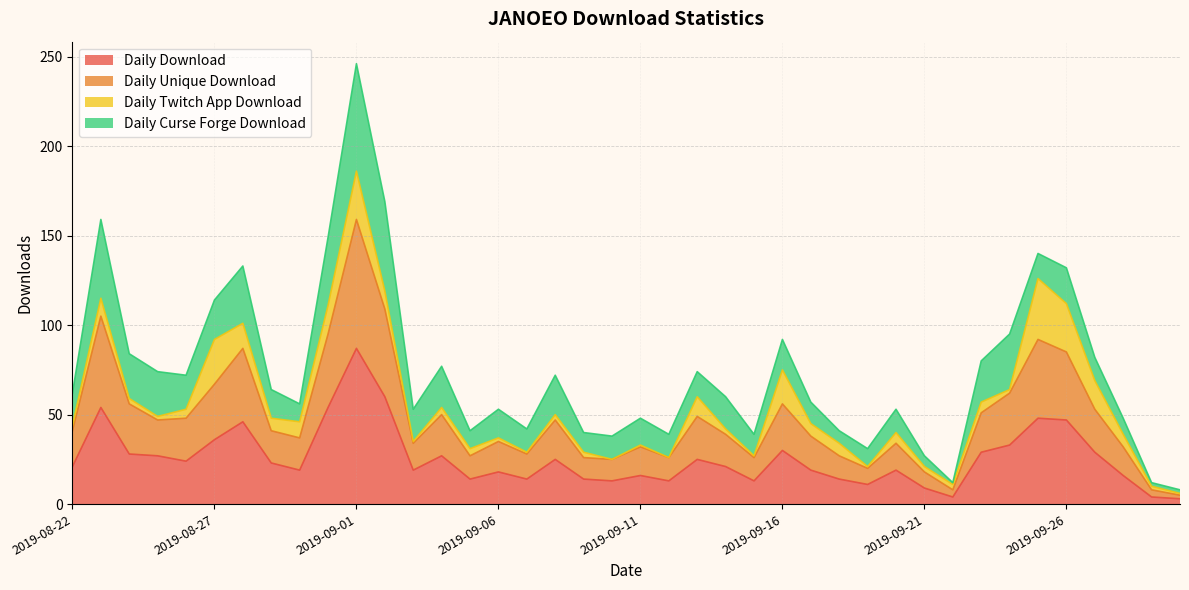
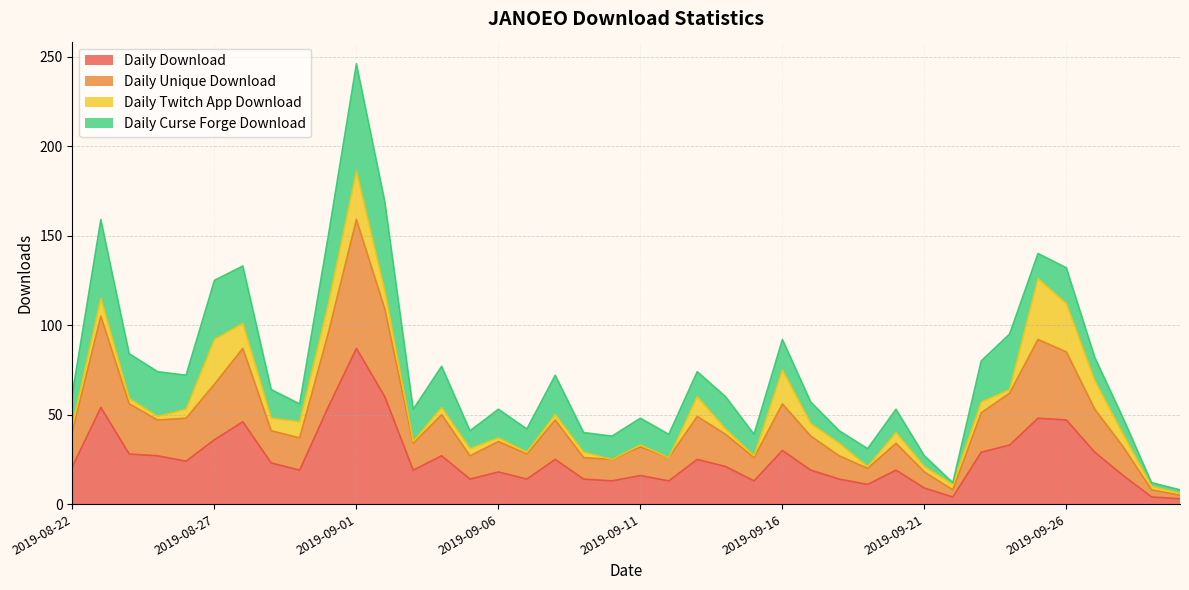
  {
    "Daily Twitch App Download": {
      "2019-08-22": 3,
      "2019-08-27": 25,
      "2019-09-01": 27,
      "2019-09-06": 2,
      "2019-09-16": 19,
      "2019-09-21": 3,
      "2019-09-26": 27
    },
    "Daily Curse Forge Download": {
      "2019-08-22": 18,
-     "2019-08-27": 22,
+     "2019-08-27": 33,
      "2019-09-01": 60,
      "2019-09-06": 16,
      "2019-09-11": 15,
      "2019-09-16": 17,
      "2019-09-21": 6,
      "2019-09-26": 20
    }
  }
